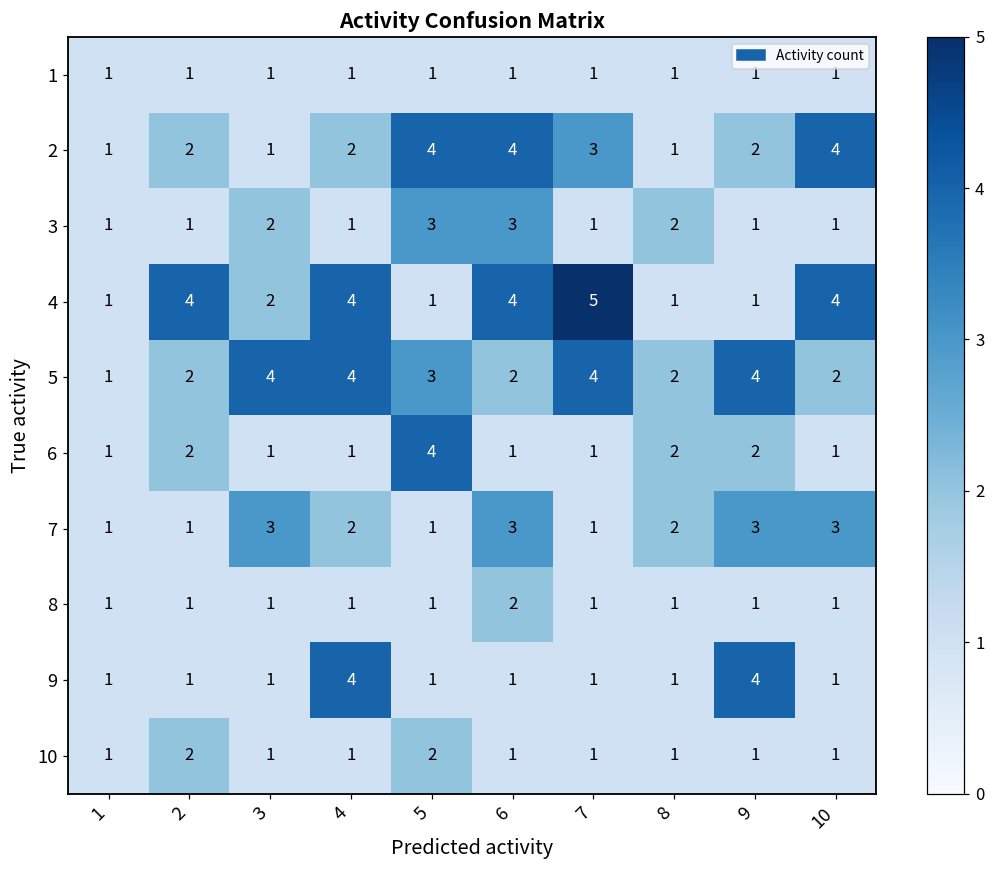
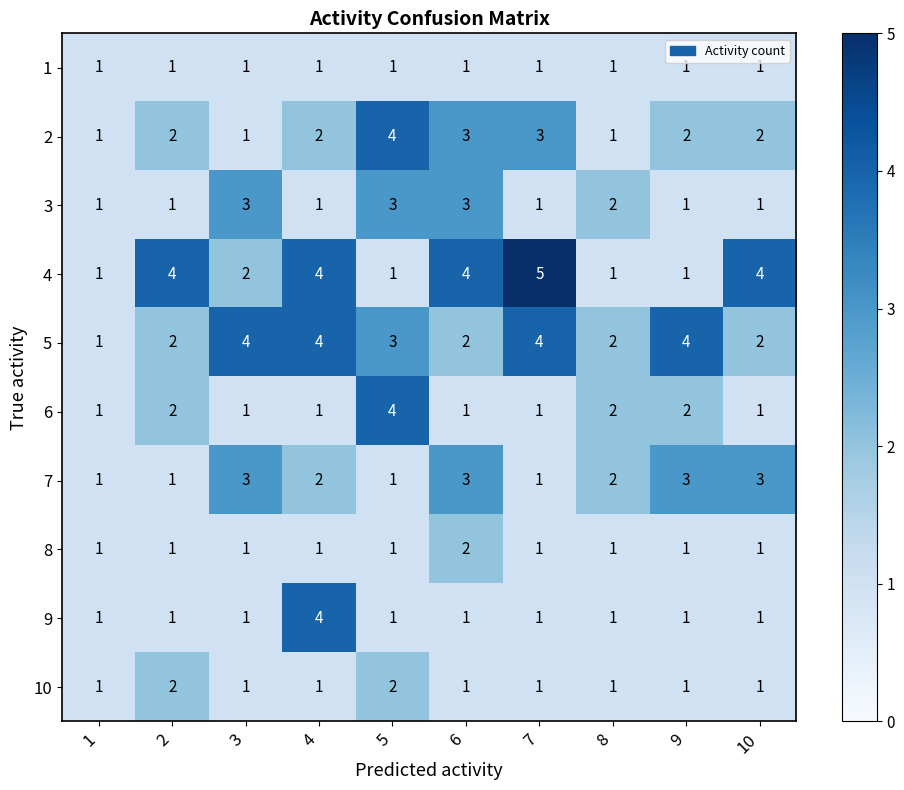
  {
    "1": {
      "1": 1,
      "2": 1,
      "3": 1,
      "4": 1,
      "5": 1,
      "6": 1,
      "7": 1,
      "8": 1
    },
    "2": {
      "1": 1,
      "2": 2,
      "3": 1,
      "4": 2,
      "5": 4,
-     "6": 4,
+     "6": 3,
      "7": 3,
      "8": 1,
      "9": 2,
-     "10": 4
+     "10": 2
    },
    "3": {
      "1": 1,
      "2": 1,
-     "3": 2,
+     "3": 3,
      "4": 1,
      "5": 3,
      "6": 3,
      "7": 1,
      "8": 2,
      "9": 1,
      "10": 1
    },
    "4": {
      "1": 1,
      "2": 4,
      "3": 2,
      "4": 4,
      "5": 1,
      "6": 4,
      "7": 5,
      "8": 1,
      "9": 1,
      "10": 4
    },
    "5": {
      "1": 1,
      "2": 2,
      "3": 4,
      "4": 4,
      "5": 3,
      "6": 2,
      "7": 4,
      "8": 2,
      "9": 4,
      "10": 2
    },
    "6": {
      "1": 1,
      "2": 2,
      "3": 1,
      "4": 1,
      "5": 4,
      "6": 1,
      "7": 1,
      "8": 2,
      "9": 2,
      "10": 1
    },
    "7": {
      "1": 1,
      "2": 1,
      "3": 3,
      "4": 2,
      "5": 1,
      "6": 3,
      "7": 1,
      "8": 2,
      "9": 3,
      "10": 3
    },
    "8": {
      "1": 1,
      "2": 1,
      "3": 1,
      "4": 1,
      "5": 1,
      "6": 2,
      "7": 1,
      "8": 1,
      "9": 1,
      "10": 1
    },
    "9": {
      "1": 1,
      "2": 1,
      "3": 1,
      "4": 4,
      "5": 1,
      "6": 1,
      "7": 1,
      "8": 1,
-     "9": 4,
+     "9": 1,
      "10": 1
    },
    "10": {
      "1": 1,
      "2": 2,
      "3": 1,
      "4": 1,
      "5": 2,
      "6": 1,
      "7": 1,
      "8": 1,
      "9": 1,
      "10": 1
    }
  }
